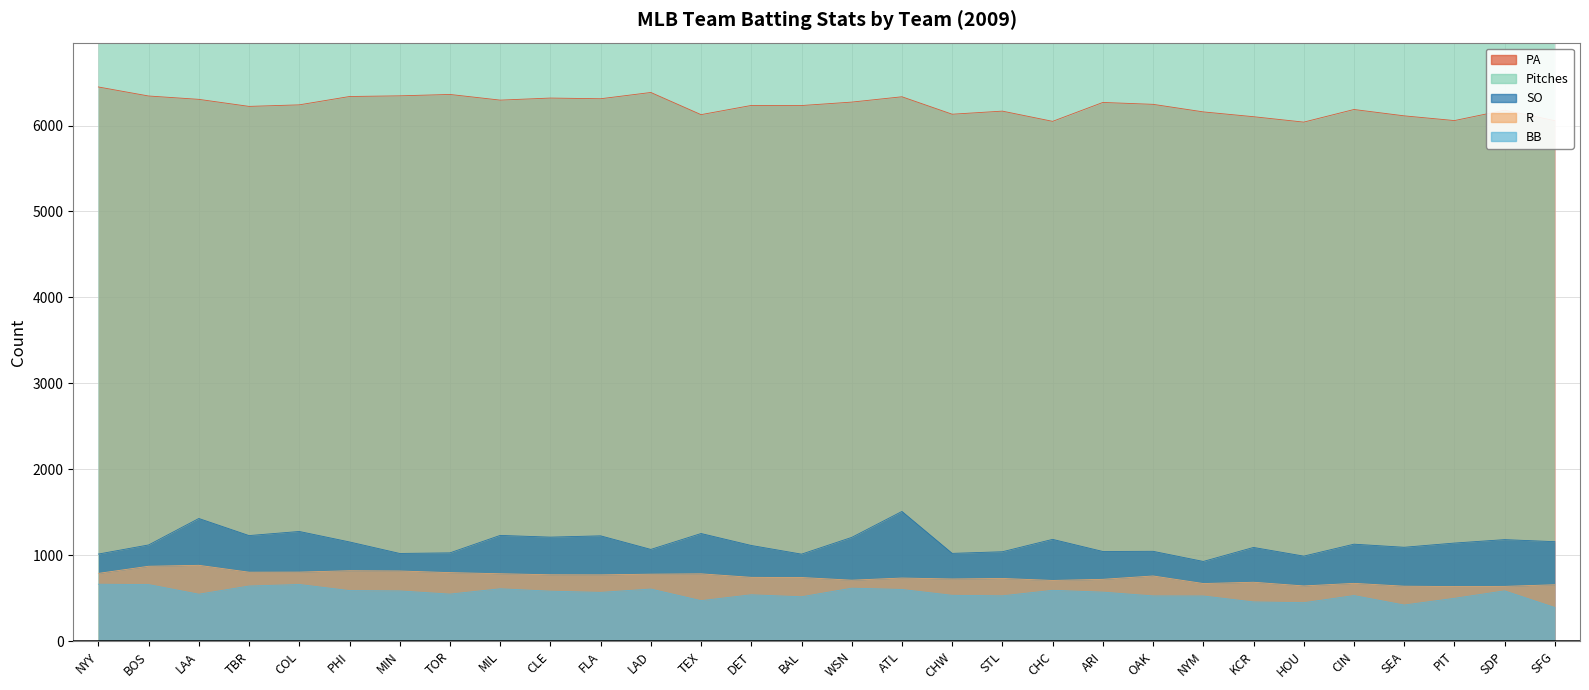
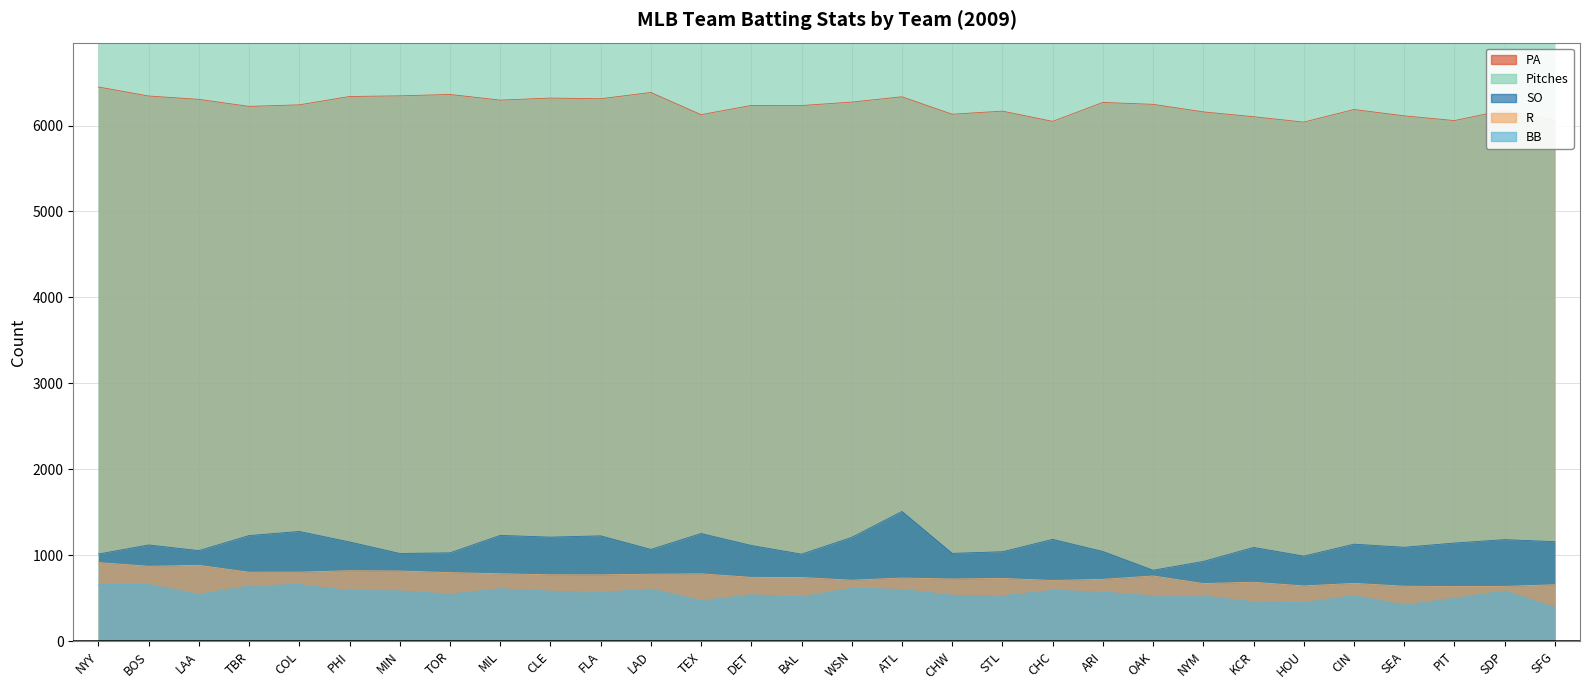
  {
    "PA": {
      "NYY": 6400,
      "BOS": 6300,
      "LAA": 6300,
      "TBR": 6200,
      "COL": 6200,
      "PHI": 6300,
      "MIN": 6300,
      "TOR": 6400,
      "MIL": 6300,
      "CLE": 6300,
      "FLA": 6300,
      "LAD": 6400,
      "TEX": 6100,
      "DET": 6200,
      "BAL": 6200,
      "WSN": 6300,
      "ATL": 6300,
      "CHW": 6100,
      "STL": 6200,
      "CHC": 6000,
      "ARI": 6300,
      "OAK": 6200,
      "NYM": 6200,
      "KCR": 6100,
      "HOU": 6000,
      "CIN": 6200,
      "SEA": 6100,
      "PIT": 6100
    },
    "SO": {
      "NYY": 1000,
      "BOS": 1100,
-     "LAA": 1400,
+     "LAA": 1100,
      "TBR": 1200,
      "COL": 1300,
      "PHI": 1200,
      "MIN": 1000,
      "TOR": 1000,
      "MIL": 1200,
      "CLE": 1200,
      "FLA": 1200,
      "LAD": 1100,
      "TEX": 1300,
      "DET": 1100,
      "BAL": 1000,
      "WSN": 1200,
      "ATL": 1500,
      "CHW": 1000,
      "STL": 1000,
      "CHC": 1200,
      "ARI": 1000,
-     "OAK": 1000,
+     "OAK": 800,
      "NYM": 900,
      "KCR": 1100,
      "HOU": 1000,
      "CIN": 1100,
      "SEA": 1100,
      "PIT": 1100,
      "SDP": 1200,
      "SFG": 1200
    },
    "R": {
-     "NYY": 800,
+     "NYY": 900,
      "BOS": 900,
      "LAA": 900,
      "TBR": 800,
      "COL": 800,
      "PHI": 800,
      "MIN": 800,
      "TOR": 800,
      "MIL": 800,
      "CLE": 800,
      "FLA": 800,
      "LAD": 800,
      "TEX": 800,
      "DET": 700,
      "BAL": 700,
      "WSN": 700,
      "ATL": 700,
      "CHW": 700,
      "STL": 700,
      "CHC": 700,
      "ARI": 700,
      "OAK": 800,
      "NYM": 700,
      "KCR": 700,
      "HOU": 600,
      "CIN": 700,
      "SEA": 600,
      "PIT": 600,
      "SDP": 600,
      "SFG": 700
    }
  }
